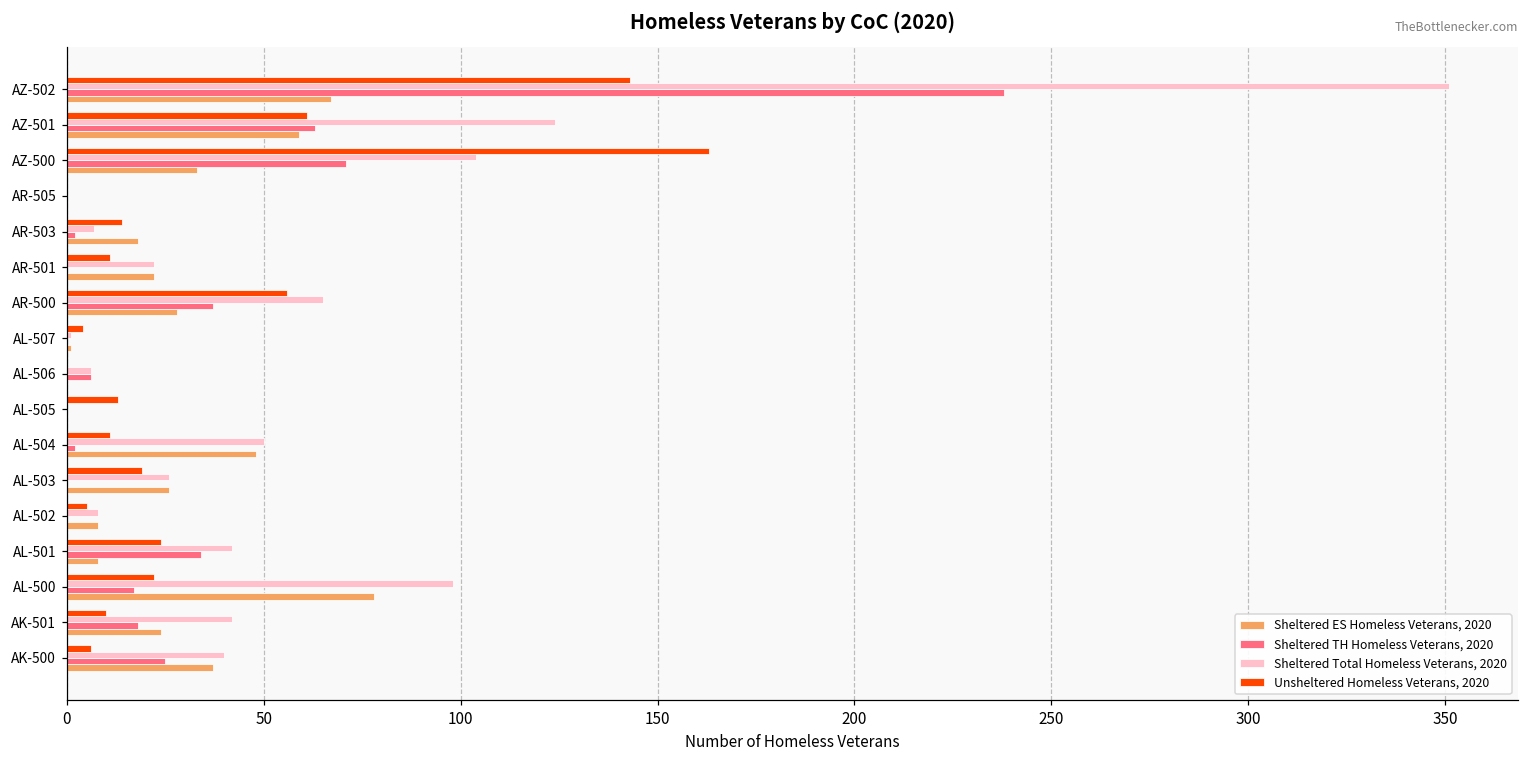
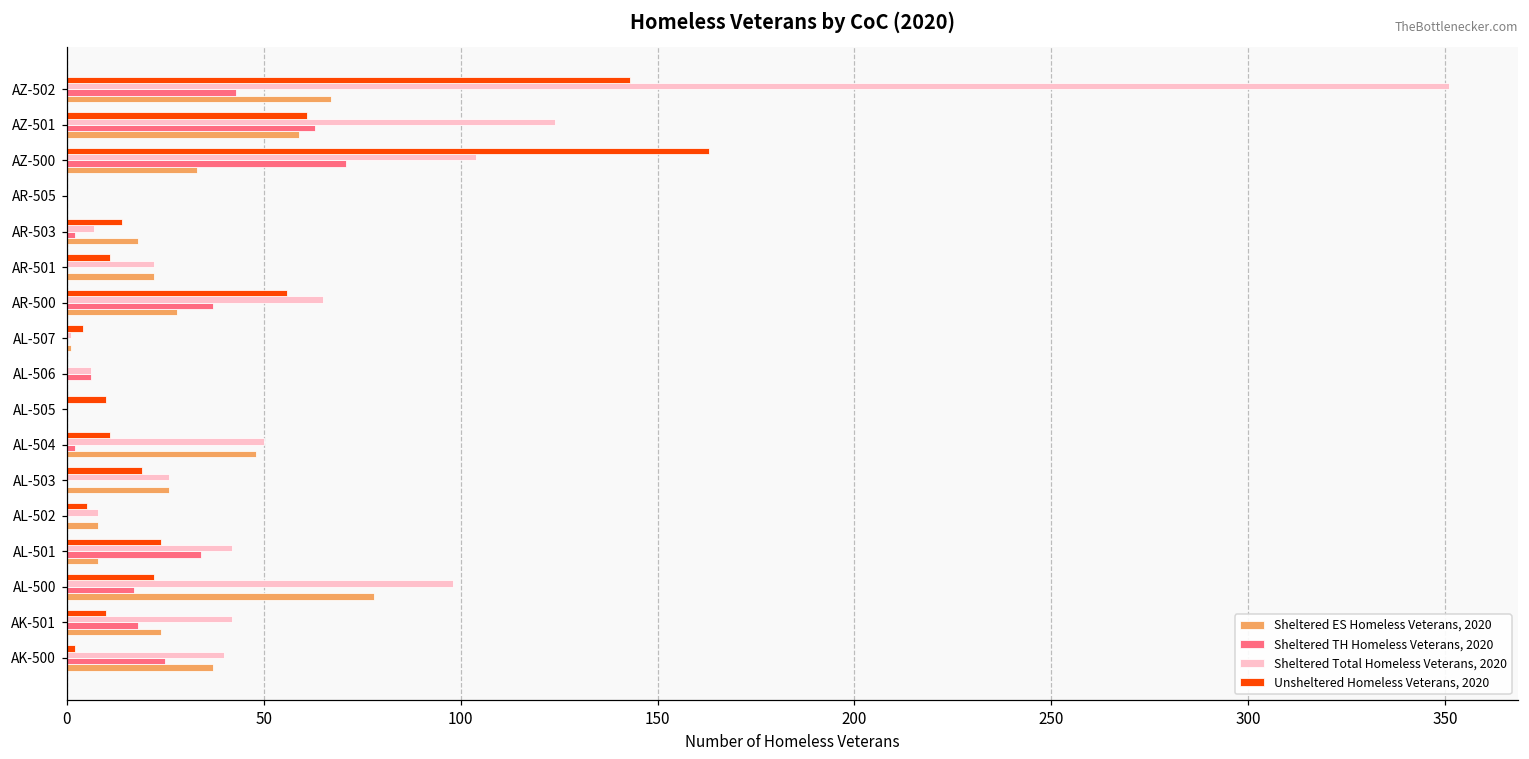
  {
    "Sheltered ES Homeless Veterans, 2020": {
      "AZ-502": 67,
      "AZ-501": 59,
      "AZ-500": 33,
      "AR-505": 0,
      "AR-503": 18,
      "AR-501": 22,
      "AR-500": 28,
      "AL-507": 1,
      "AL-506": 0,
      "AL-505": 0,
      "AL-504": 48,
      "AL-503": 26,
      "AL-502": 8,
      "AL-501": 8,
      "AL-500": 78,
      "AK-501": 24,
      "AK-500": 37
    },
    "Sheltered TH Homeless Veterans, 2020": {
-     "AZ-502": 238,
+     "AZ-502": 43,
      "AZ-501": 63,
      "AZ-500": 71,
      "AR-505": 0,
      "AR-503": 2,
      "AR-501": 0,
      "AR-500": 37,
      "AL-507": 0,
      "AL-506": 6,
      "AL-505": 0,
      "AL-504": 2,
      "AL-503": 0,
      "AL-502": 0,
      "AL-501": 34,
      "AL-500": 17,
      "AK-501": 18,
      "AK-500": 25
    },
    "Sheltered Total Homeless Veterans, 2020": {
      "AZ-502": 351,
      "AZ-501": 124,
      "AZ-500": 104,
      "AR-505": 0,
      "AR-503": 7,
      "AR-501": 22,
      "AR-500": 65,
      "AL-507": 1,
      "AL-506": 6,
      "AL-505": 0,
      "AL-504": 50,
      "AL-503": 26,
      "AL-502": 8,
      "AL-501": 42,
      "AL-500": 98,
      "AK-501": 42,
      "AK-500": 40
    },
    "Unsheltered Homeless Veterans, 2020": {
      "AZ-502": 143,
      "AZ-501": 61,
      "AZ-500": 163,
      "AR-505": 0,
      "AR-503": 14,
      "AR-501": 11,
      "AR-500": 56,
      "AL-507": 4,
      "AL-506": 0,
-     "AL-505": 13,
+     "AL-505": 10,
      "AL-504": 11,
      "AL-503": 19,
      "AL-502": 5,
      "AL-501": 24,
      "AL-500": 22,
      "AK-501": 10,
-     "AK-500": 6
+     "AK-500": 2
    }
  }
